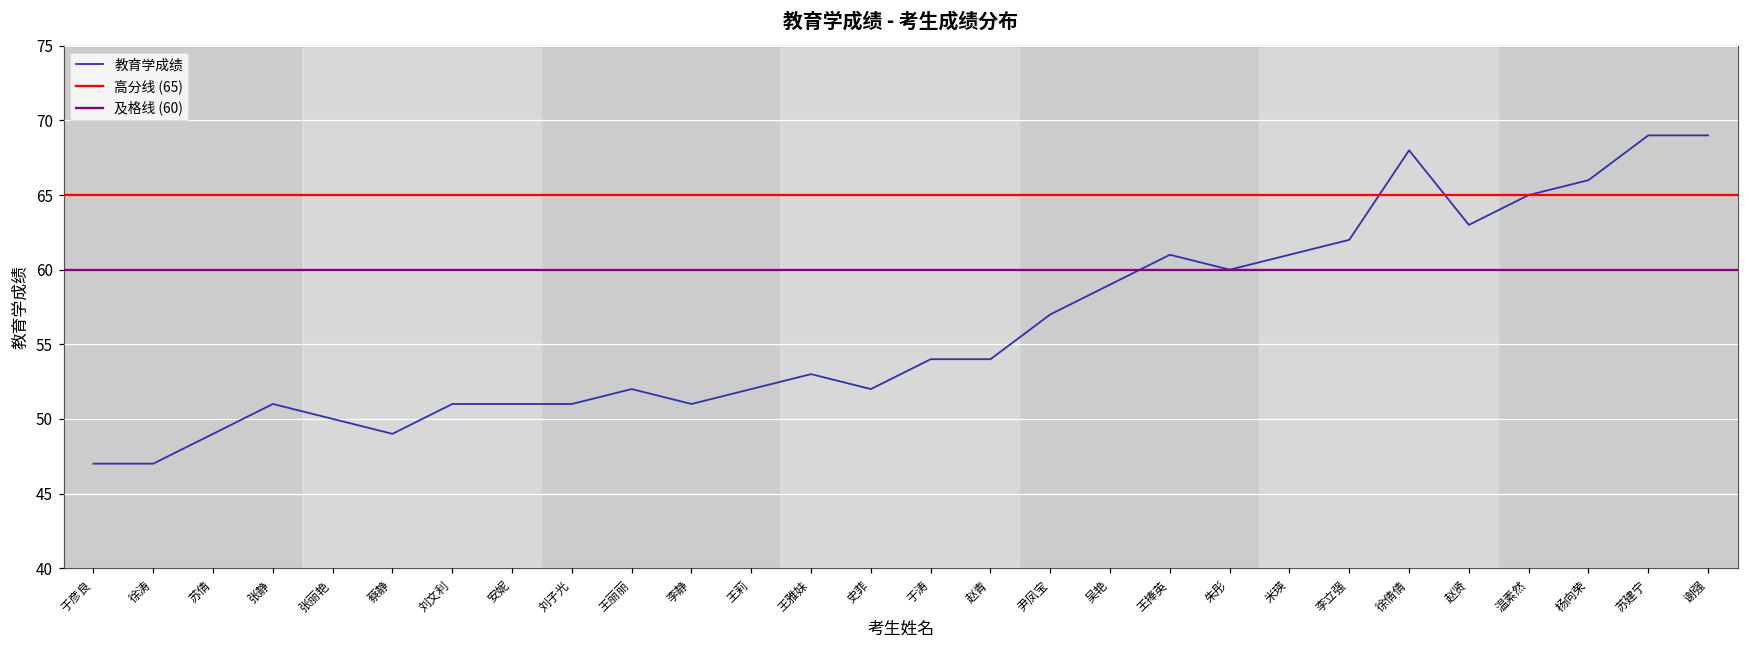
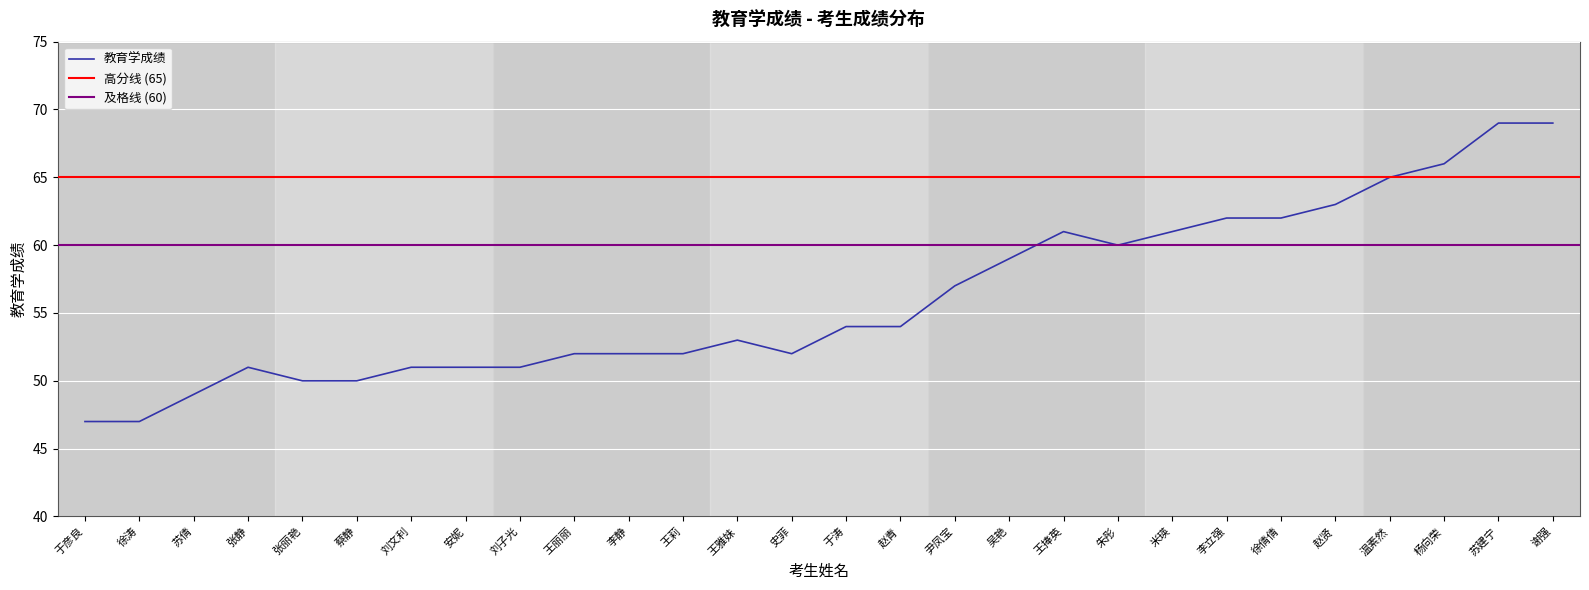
  {
    "于彦良": 47,
    "徐涛": 47,
    "苏倩": 49,
    "张静": 51,
    "张丽艳": 50,
-   "蔡静": 49,
+   "蔡静": 50,
    "刘文利": 51,
    "安妮": 51,
    "刘子光": 51,
    "王丽丽": 52,
-   "李静": 51,
+   "李静": 52,
    "王莉": 52,
    "王雅妹": 53,
    "史菲": 52,
    "于涛": 54,
    "赵青": 54,
    "尹凤宝": 57,
    "吴艳": 59,
    "王捧英": 61,
    "朱彤": 60,
    "米瑛": 61,
    "李立强": 62,
-   "徐倩倩": 68,
+   "徐倩倩": 62,
    "赵贤": 63,
    "温素然": 65,
    "杨向荣": 66,
    "苏建宁": 69,
    "谢强": 69
  }
